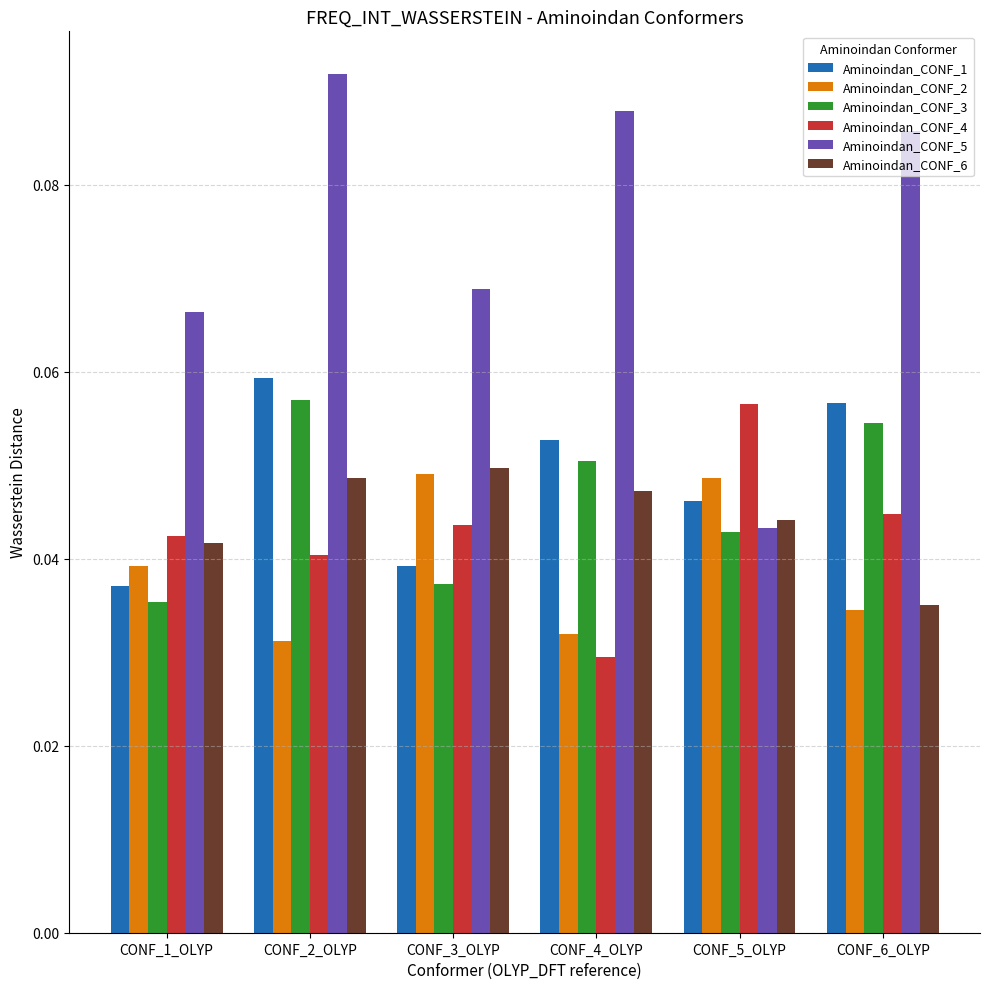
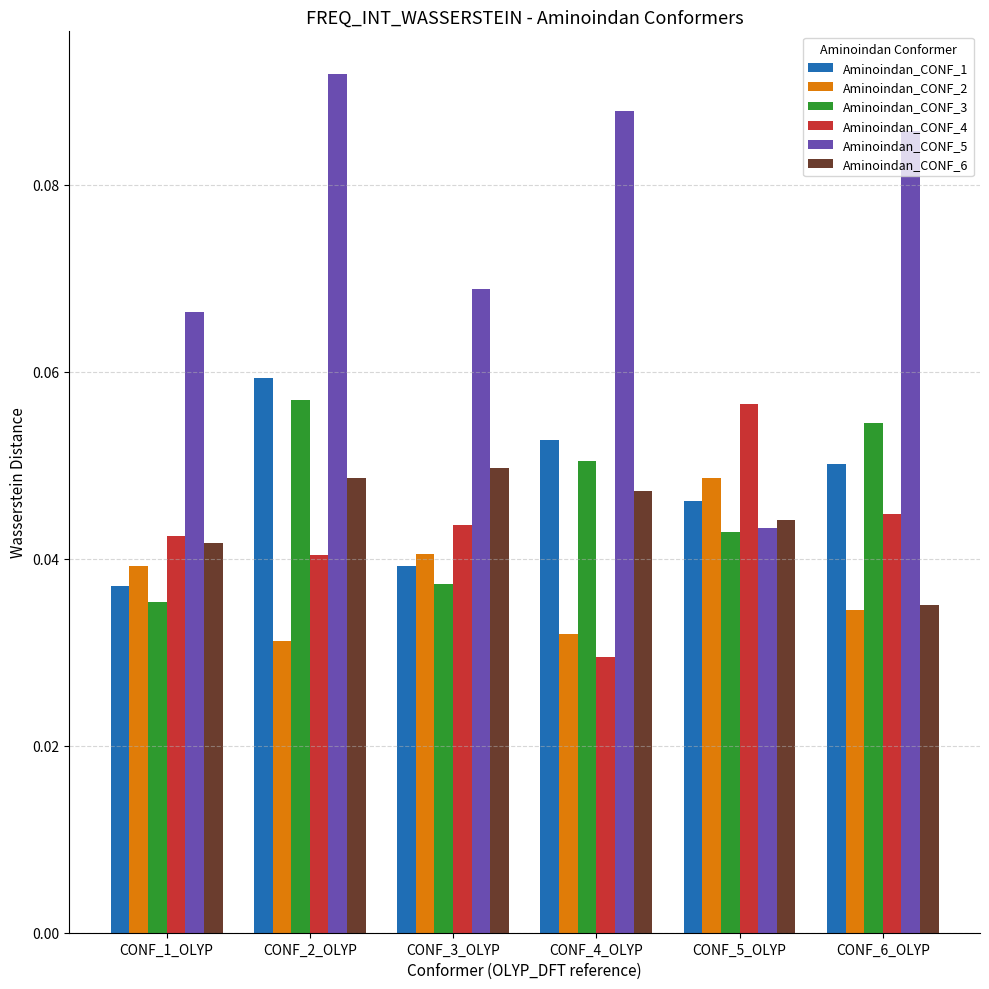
  {
    "Aminoindan_CONF_1": {
      "CONF_1_OLYP": 0.037,
      "CONF_2_OLYP": 0.059,
      "CONF_3_OLYP": 0.039,
      "CONF_4_OLYP": 0.053,
      "CONF_5_OLYP": 0.046,
-     "CONF_6_OLYP": 0.057
+     "CONF_6_OLYP": 0.050
    },
    "Aminoindan_CONF_2": {
      "CONF_1_OLYP": 0.039,
      "CONF_2_OLYP": 0.031,
-     "CONF_3_OLYP": 0.049,
+     "CONF_3_OLYP": 0.041,
      "CONF_4_OLYP": 0.032,
      "CONF_5_OLYP": 0.049,
      "CONF_6_OLYP": 0.034
    },
    "Aminoindan_CONF_3": {
      "CONF_1_OLYP": 0.035,
      "CONF_2_OLYP": 0.057,
      "CONF_3_OLYP": 0.037,
      "CONF_4_OLYP": 0.050,
      "CONF_5_OLYP": 0.043,
      "CONF_6_OLYP": 0.055
    },
    "Aminoindan_CONF_4": {
      "CONF_1_OLYP": 0.042,
      "CONF_2_OLYP": 0.040,
      "CONF_3_OLYP": 0.044,
      "CONF_4_OLYP": 0.029,
      "CONF_5_OLYP": 0.057,
      "CONF_6_OLYP": 0.045
    },
    "Aminoindan_CONF_5": {
      "CONF_1_OLYP": 0.066,
      "CONF_2_OLYP": 0.092,
      "CONF_3_OLYP": 0.069,
      "CONF_4_OLYP": 0.088,
      "CONF_5_OLYP": 0.043
    },
    "Aminoindan_CONF_6": {
      "CONF_1_OLYP": 0.042,
      "CONF_2_OLYP": 0.049,
      "CONF_3_OLYP": 0.050,
      "CONF_4_OLYP": 0.047,
      "CONF_5_OLYP": 0.044,
      "CONF_6_OLYP": 0.035
    }
  }
